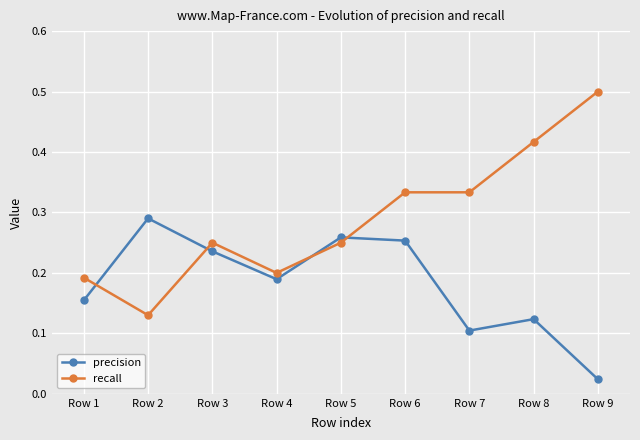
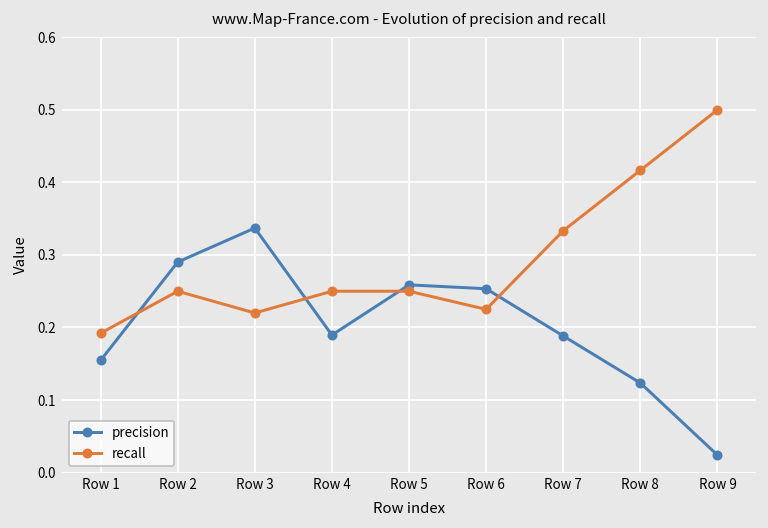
  {
    "precision": {
      "Row 1": 0.15,
      "Row 2": 0.29,
-     "Row 3": 0.24,
+     "Row 3": 0.34,
      "Row 4": 0.19,
      "Row 5": 0.26,
      "Row 6": 0.25,
-     "Row 7": 0.10,
+     "Row 7": 0.19,
      "Row 8": 0.12,
      "Row 9": 0.02
    },
    "recall": {
      "Row 1": 0.19,
-     "Row 2": 0.13,
-     "Row 3": 0.25,
-     "Row 4": 0.20,
+     "Row 2": 0.25,
+     "Row 3": 0.22,
+     "Row 4": 0.25,
      "Row 5": 0.25,
-     "Row 6": 0.33,
+     "Row 6": 0.22,
      "Row 7": 0.33,
      "Row 8": 0.42,
      "Row 9": 0.50
    }
  }
